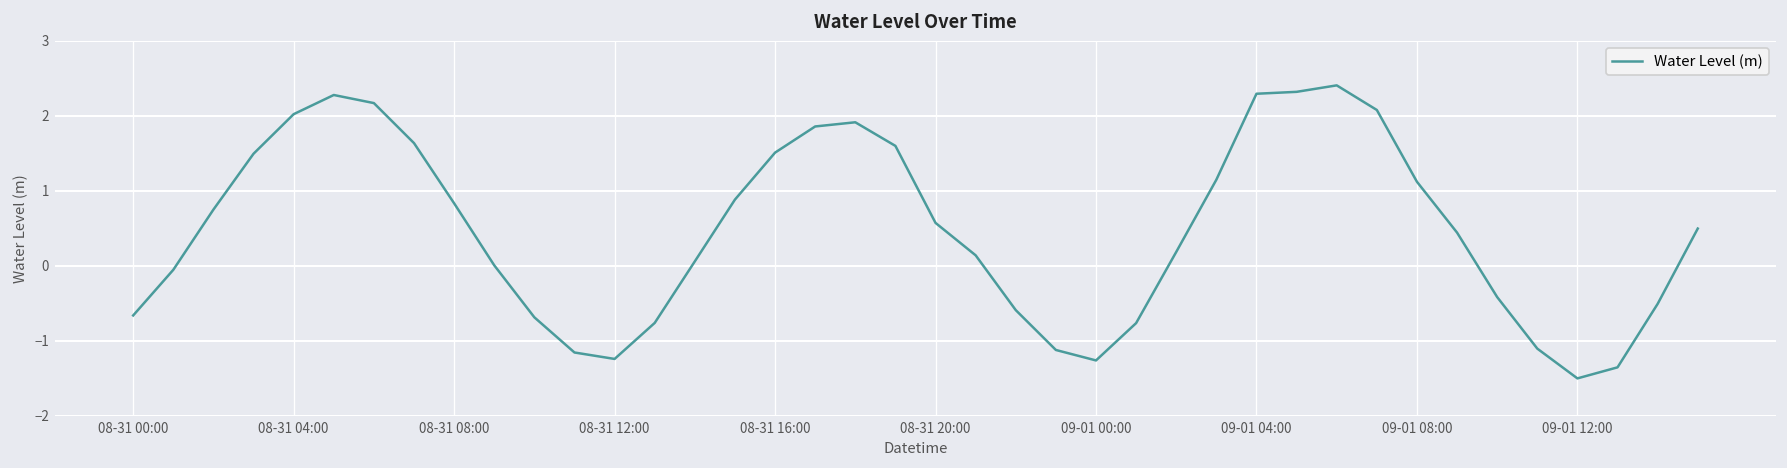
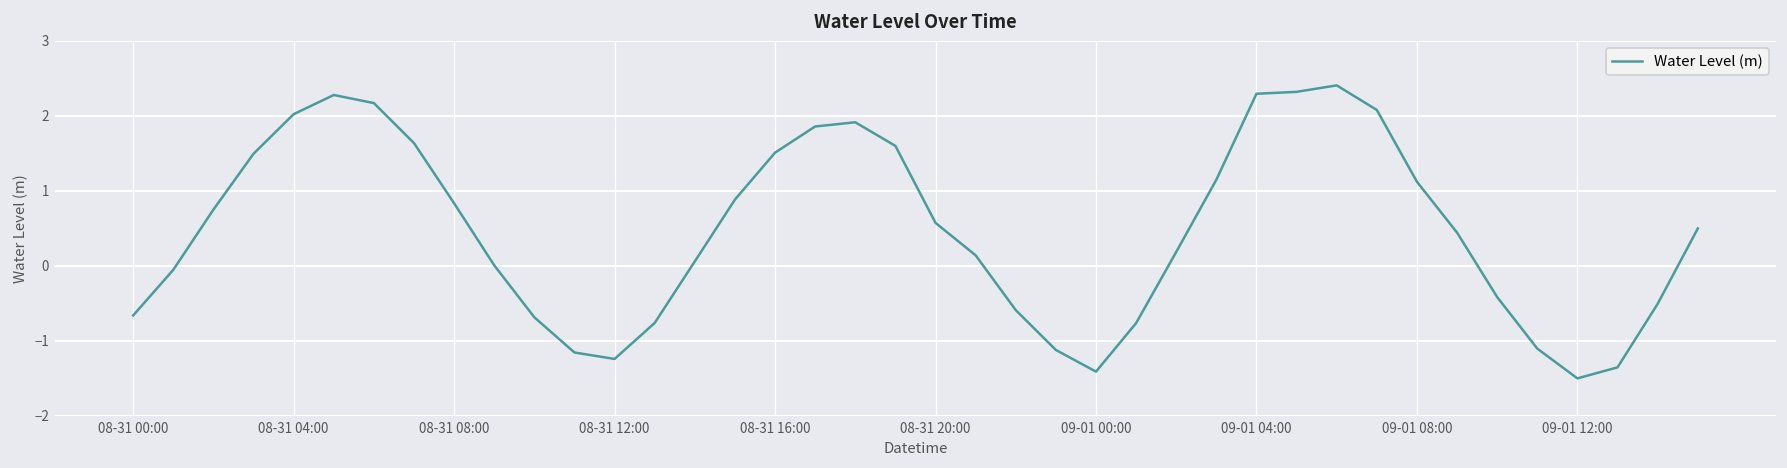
  {
    "08-31 00:00": -0.7,
    "08-31 04:00": 2.0,
    "08-31 08:00": 0.8,
    "08-31 12:00": -1.2,
    "08-31 16:00": 1.5,
    "08-31 20:00": 0.6,
-   "09-01 00:00": -1.3,
+   "09-01 00:00": -1.4,
    "09-01 04:00": 2.3,
    "09-01 08:00": 1.1,
    "09-01 12:00": -1.5
  }
